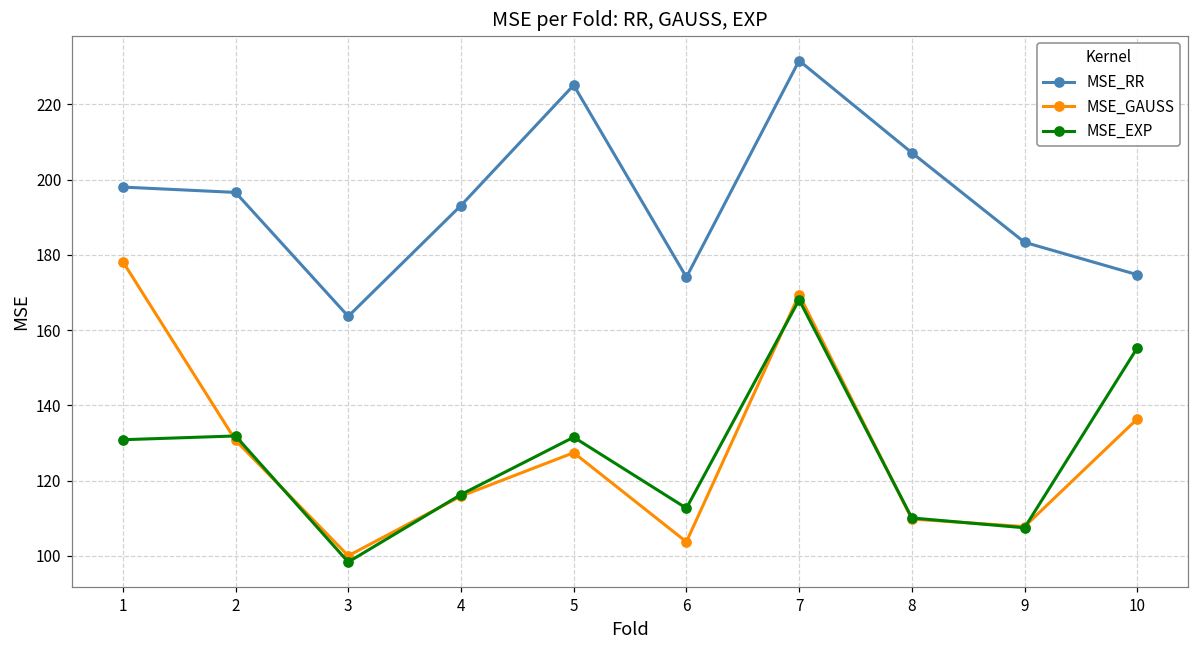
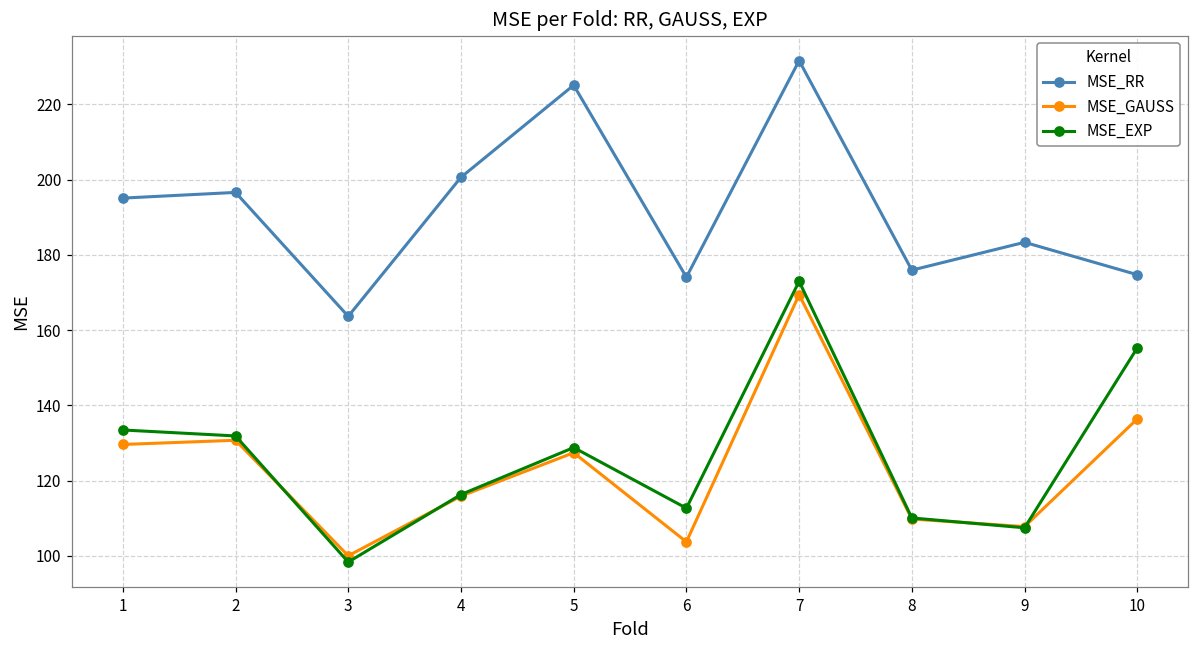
  {
    "MSE_RR": {
-     "1": 198,
+     "1": 195,
      "2": 197,
      "3": 164,
-     "4": 193,
+     "4": 201,
      "5": 225,
      "6": 174,
      "7": 232,
-     "8": 207,
+     "8": 176,
      "9": 183,
      "10": 175
    },
    "MSE_GAUSS": {
-     "1": 178,
+     "1": 130,
      "2": 131,
      "3": 100,
      "5": 127,
      "6": 104,
      "7": 169,
      "10": 136
    },
    "MSE_EXP": {
-     "1": 131,
+     "1": 133,
      "2": 132,
      "3": 98,
-     "5": 132,
+     "5": 129,
      "6": 113,
-     "7": 168,
+     "7": 173,
      "10": 155
    }
  }
